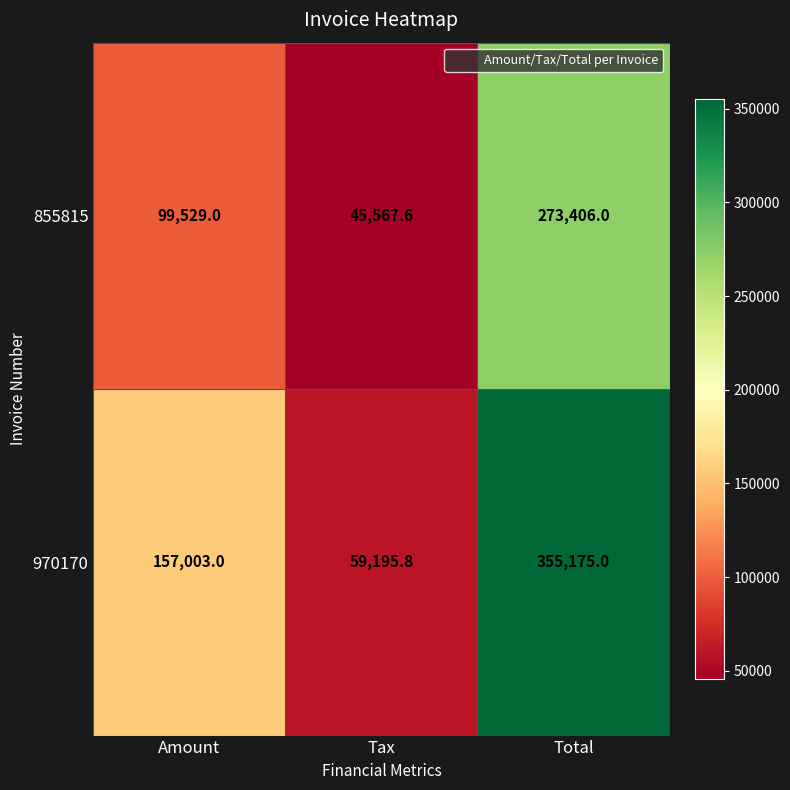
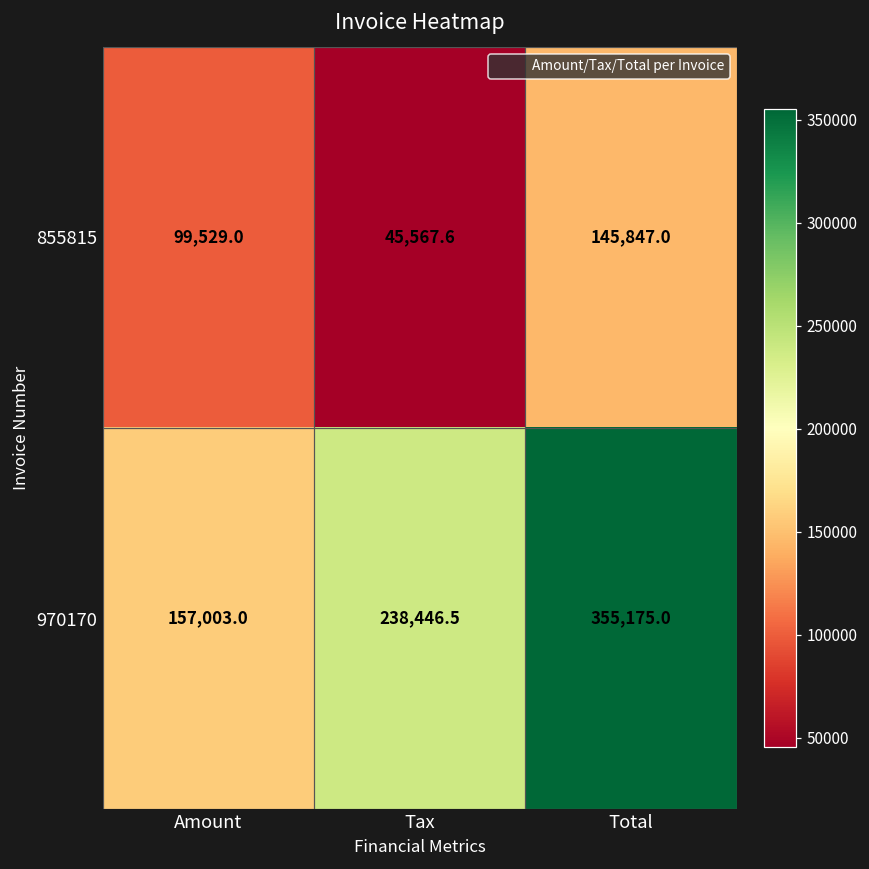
  {
    "855815": {
      "Amount": "99,529.0",
      "Tax": "45,567.6",
-     "Total": "273,406.0"
+     "Total": "145,847.0"
    },
    "970170": {
      "Amount": "157,003.0",
-     "Tax": "59,195.8",
+     "Tax": "238,446.5",
      "Total": "355,175.0"
    }
  }
